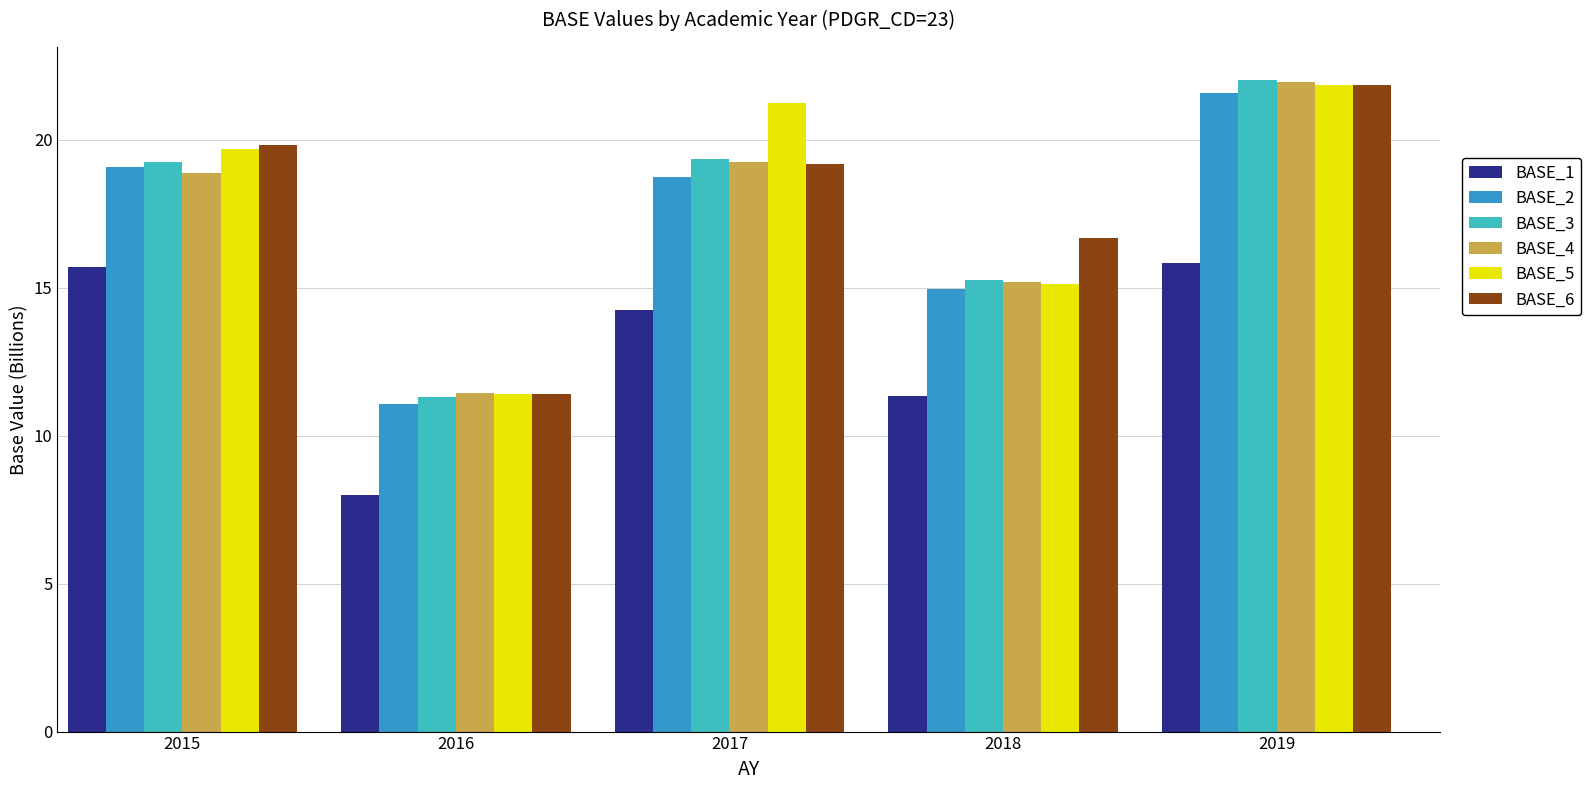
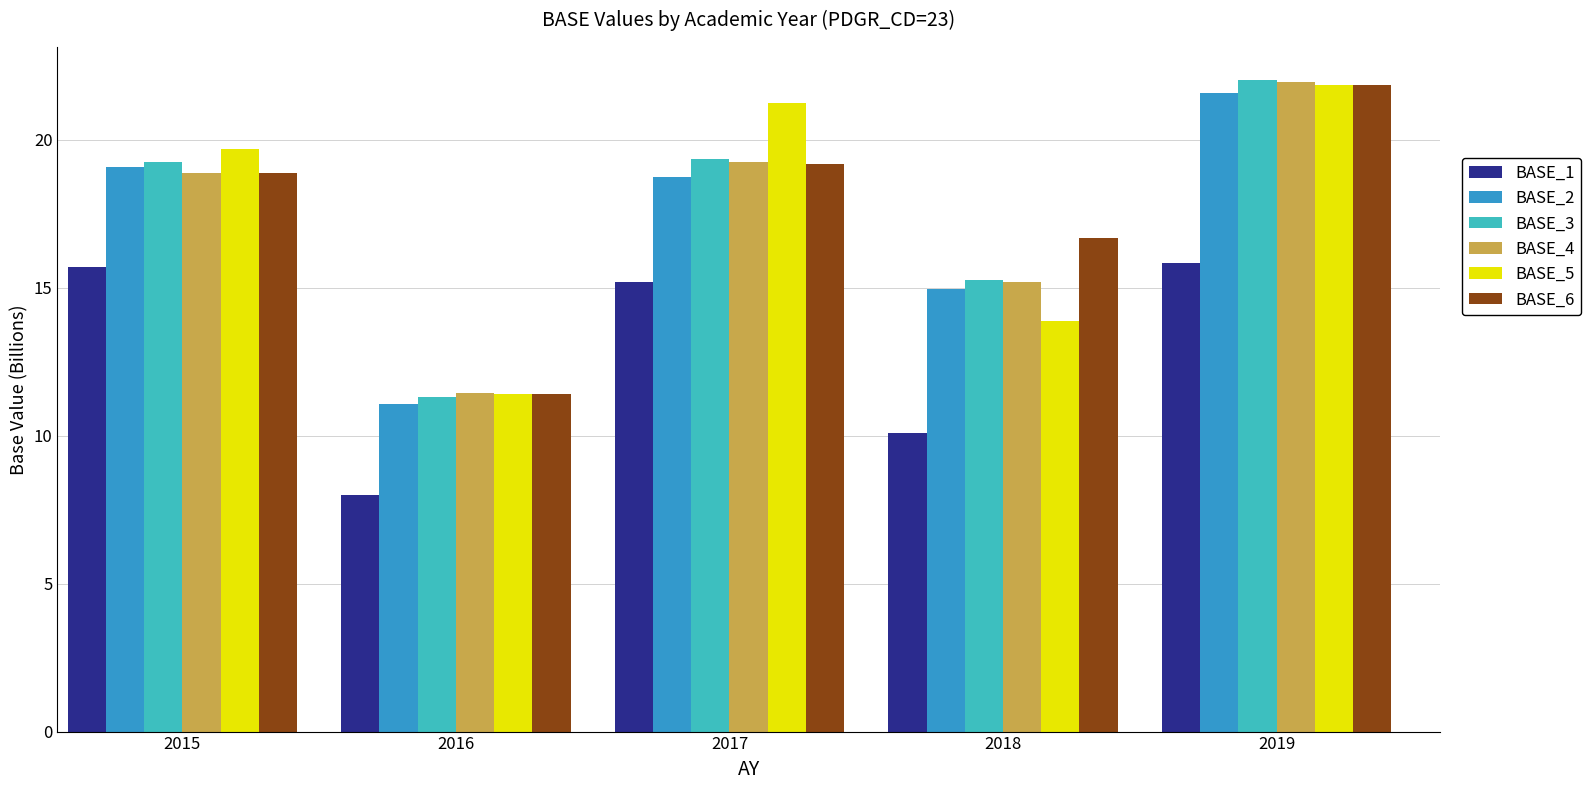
  {
    "BASE_1": {
      "2015": 15.7,
      "2016": 8.0,
-     "2017": 14.3,
-     "2018": 11.3,
+     "2017": 15.2,
+     "2018": 10.1,
      "2019": 15.8
    },
    "BASE_4": {
      "2015": 18.9,
      "2016": 11.5,
      "2017": 19.3,
      "2018": 15.2,
      "2019": 21.9
    },
    "BASE_5": {
      "2015": 19.7,
      "2016": 11.4,
      "2017": 21.2,
-     "2018": 15.1,
+     "2018": 13.9,
      "2019": 21.9
    },
    "BASE_6": {
-     "2015": 19.8,
+     "2015": 18.9,
      "2016": 11.4,
      "2017": 19.2,
      "2018": 16.7,
      "2019": 21.9
    }
  }
